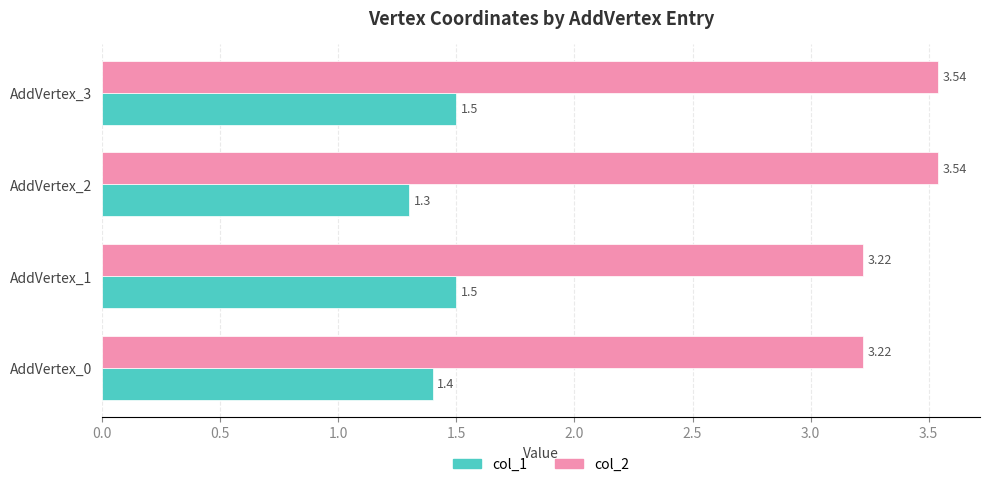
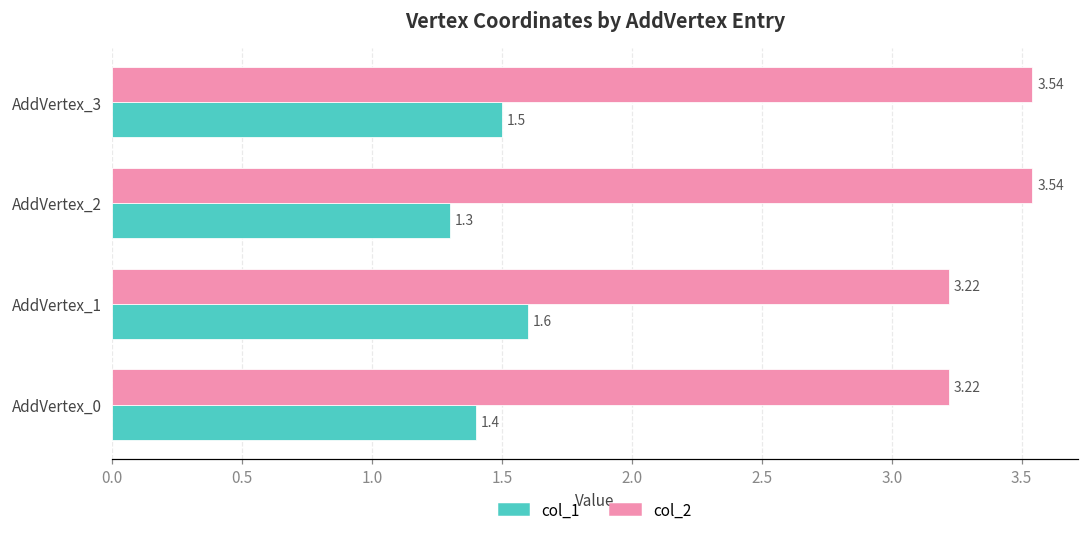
  {
    "col_1": {
      "AddVertex_3": 1.5,
      "AddVertex_2": 1.3,
-     "AddVertex_1": 1.5,
+     "AddVertex_1": 1.6,
      "AddVertex_0": 1.4
    },
    "col_2": {
      "AddVertex_3": 3.54,
      "AddVertex_2": 3.54,
      "AddVertex_1": 3.22,
      "AddVertex_0": 3.22
    }
  }
